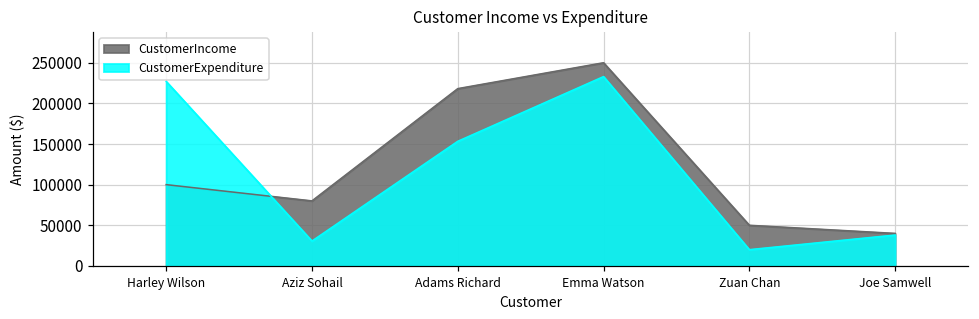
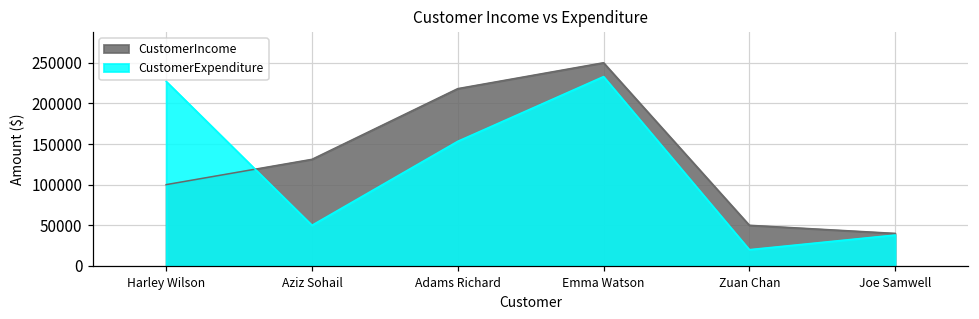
  {
    "CustomerIncome": {
      "Harley Wilson": 100000,
-     "Aziz Sohail": 80000,
+     "Aziz Sohail": 130000,
      "Adams Richard": 220000,
      "Emma Watson": 250000,
      "Zuan Chan": 50000
    },
    "CustomerExpenditure": {
      "Harley Wilson": 230000,
-     "Aziz Sohail": 30000,
+     "Aziz Sohail": 50000,
      "Adams Richard": 150000,
      "Emma Watson": 230000,
      "Zuan Chan": 20000
    }
  }
